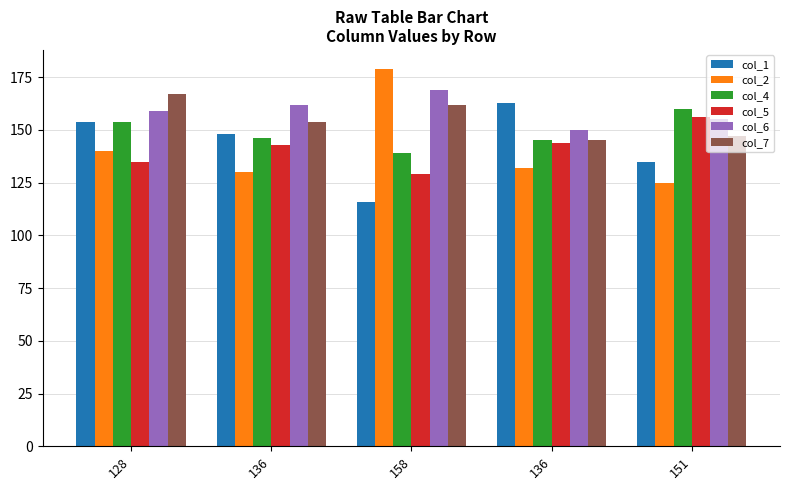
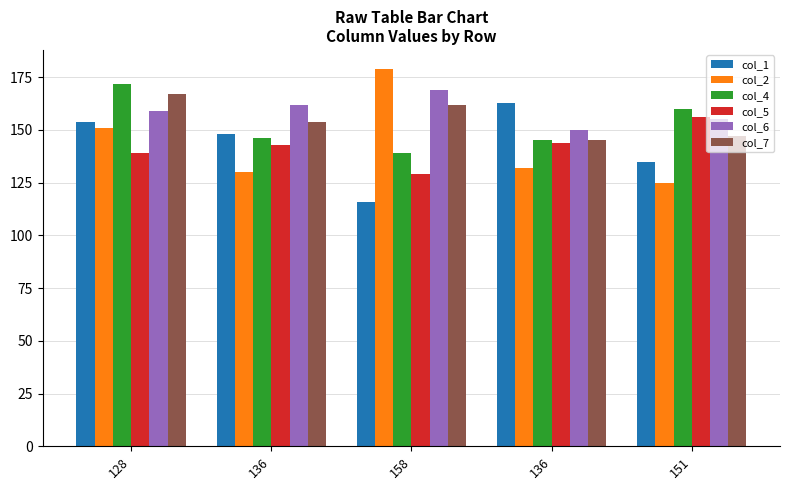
  {
    "col_1": {
      "128": 154,
      "158": 116,
      "151": 135
    },
    "col_2": {
-     "128": 140,
+     "128": 151,
      "158": 179,
      "151": 125
    },
    "col_4": {
-     "128": 154,
+     "128": 172,
      "158": 139,
      "151": 160
    },
    "col_5": {
-     "128": 135,
+     "128": 139,
      "158": 129,
      "151": 156
    },
    "col_6": {
      "128": 159,
      "158": 169
    },
    "col_7": {
      "128": 167,
      "158": 162
    }
  }
